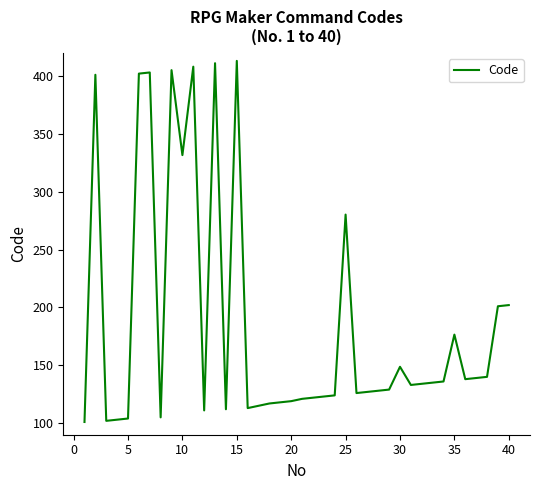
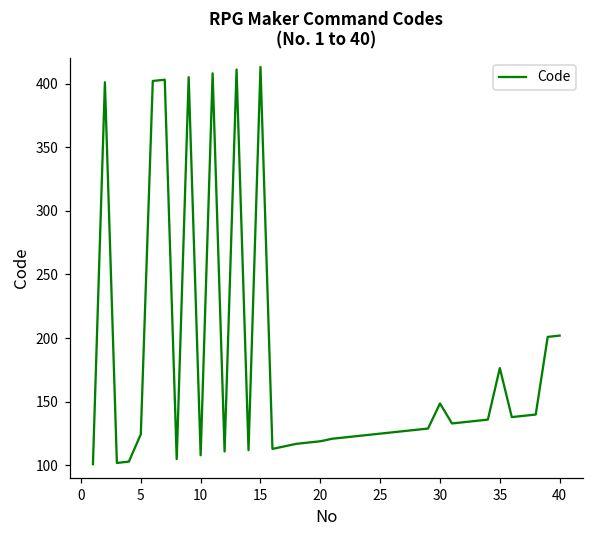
  {
-   "5": 104,
-   "10": 332,
+   "5": 125,
+   "10": 108,
    "15": 413,
    "20": 119,
-   "25": 280,
+   "25": 125,
    "30": 149,
    "35": 177,
    "40": 202
  }
